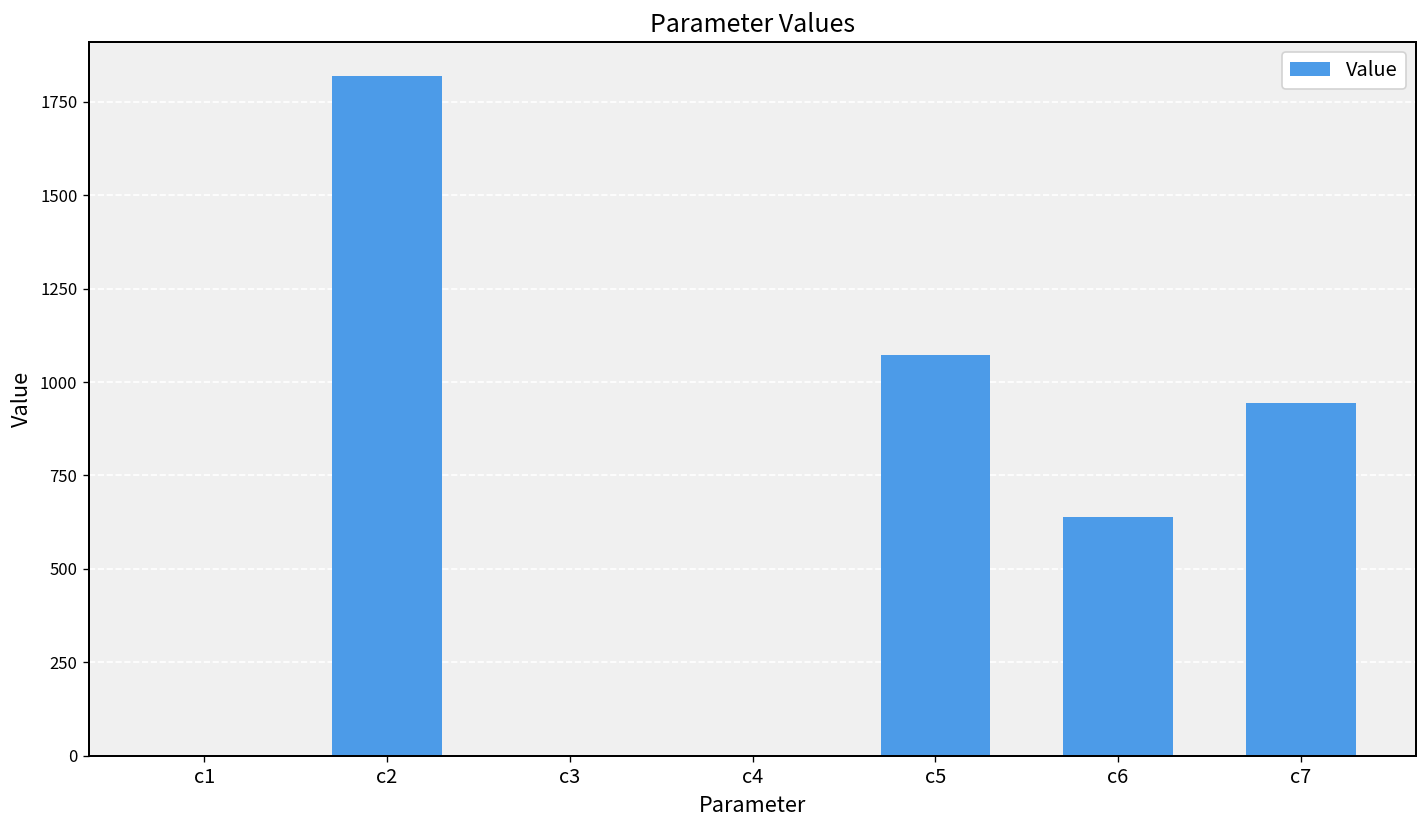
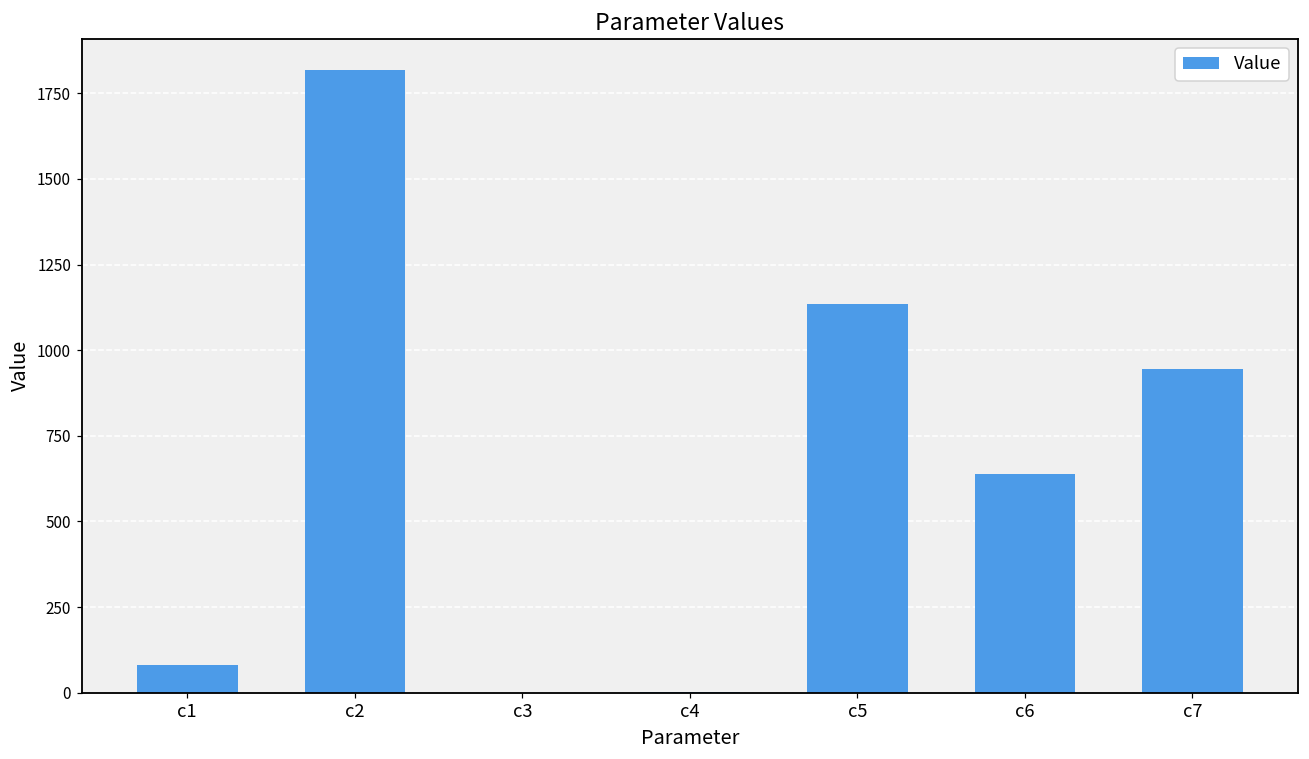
  {
-   "c1": 0,
+   "c1": 80,
    "c2": 1820,
-   "c5": 1070,
+   "c5": 1140,
    "c6": 640,
    "c7": 950
  }
